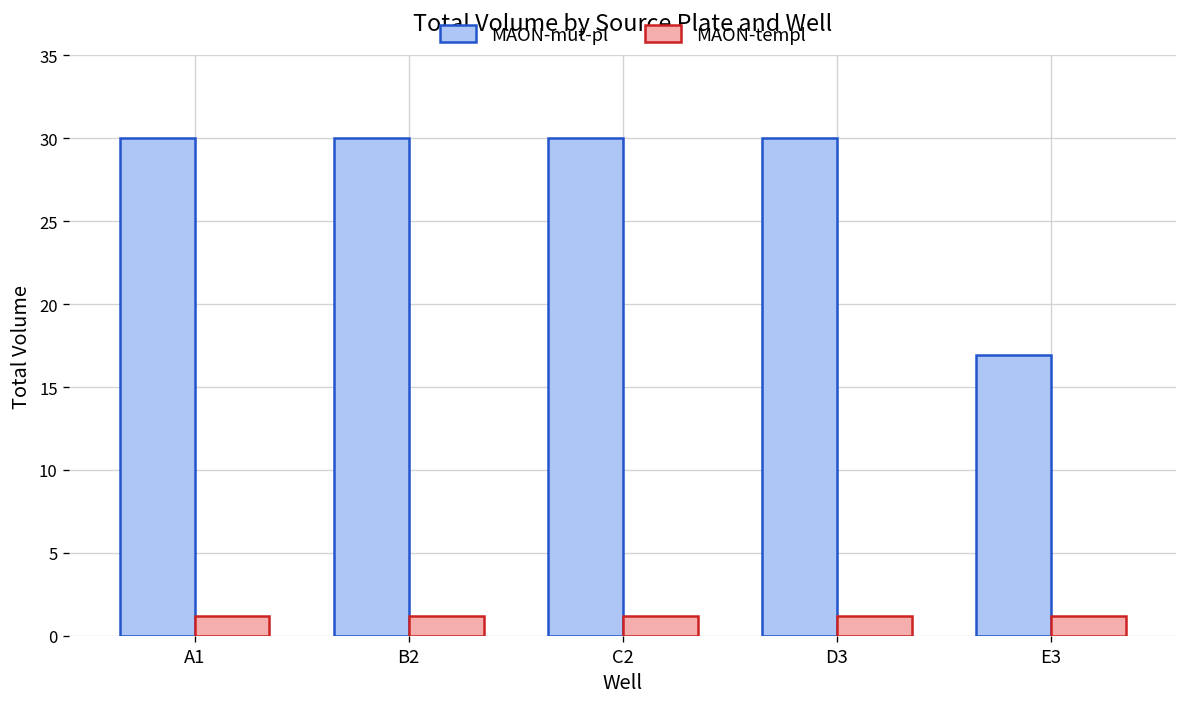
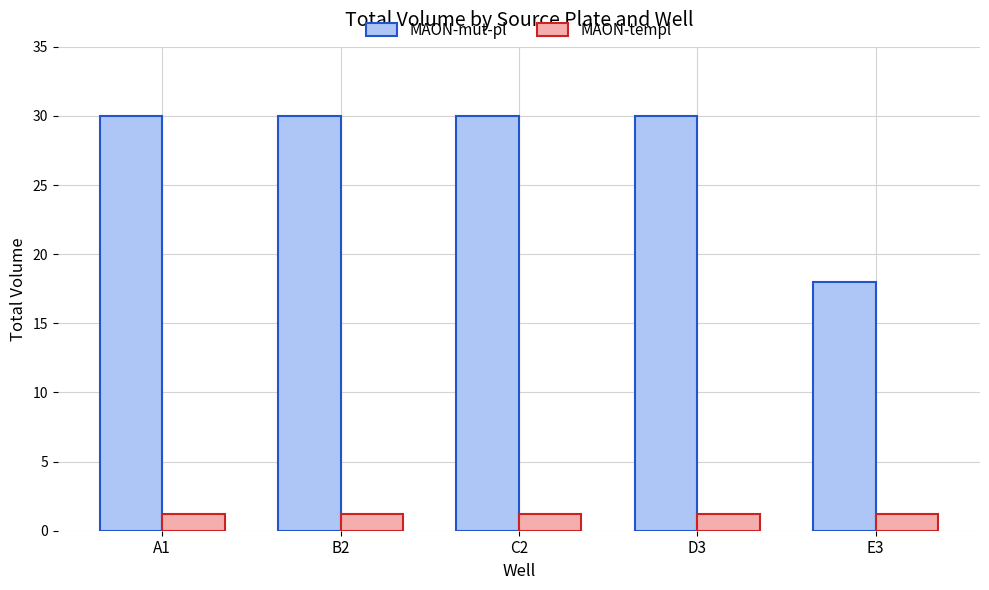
  {
    "MAON-mut-pl": {
      "A1": 30.0,
      "B2": 30.0,
      "C2": 30.0,
      "D3": 30.0,
-     "E3": 16.9
+     "E3": 18.0
    },
    "MAON-templ": {
      "A1": 1.2,
      "B2": 1.2,
      "C2": 1.2,
      "D3": 1.2,
      "E3": 1.2
    }
  }
